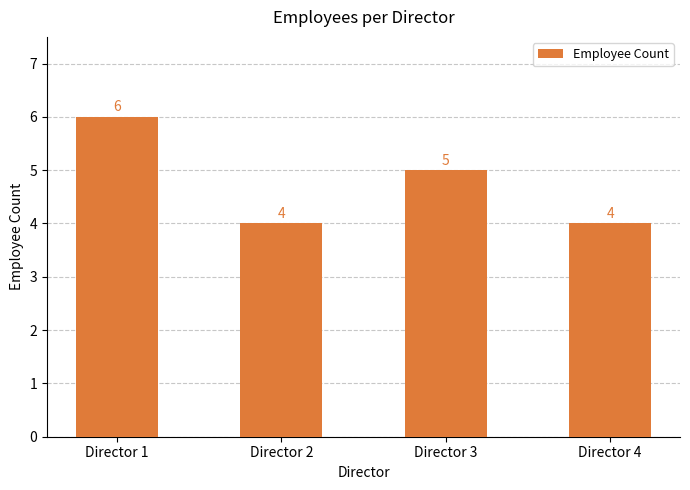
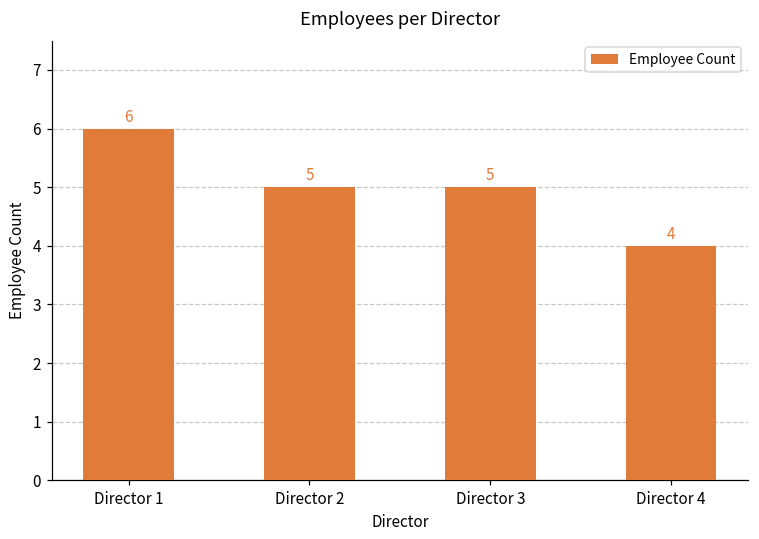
  {
    "Director 1": 6,
-   "Director 2": 4,
+   "Director 2": 5,
    "Director 3": 5,
    "Director 4": 4
  }
